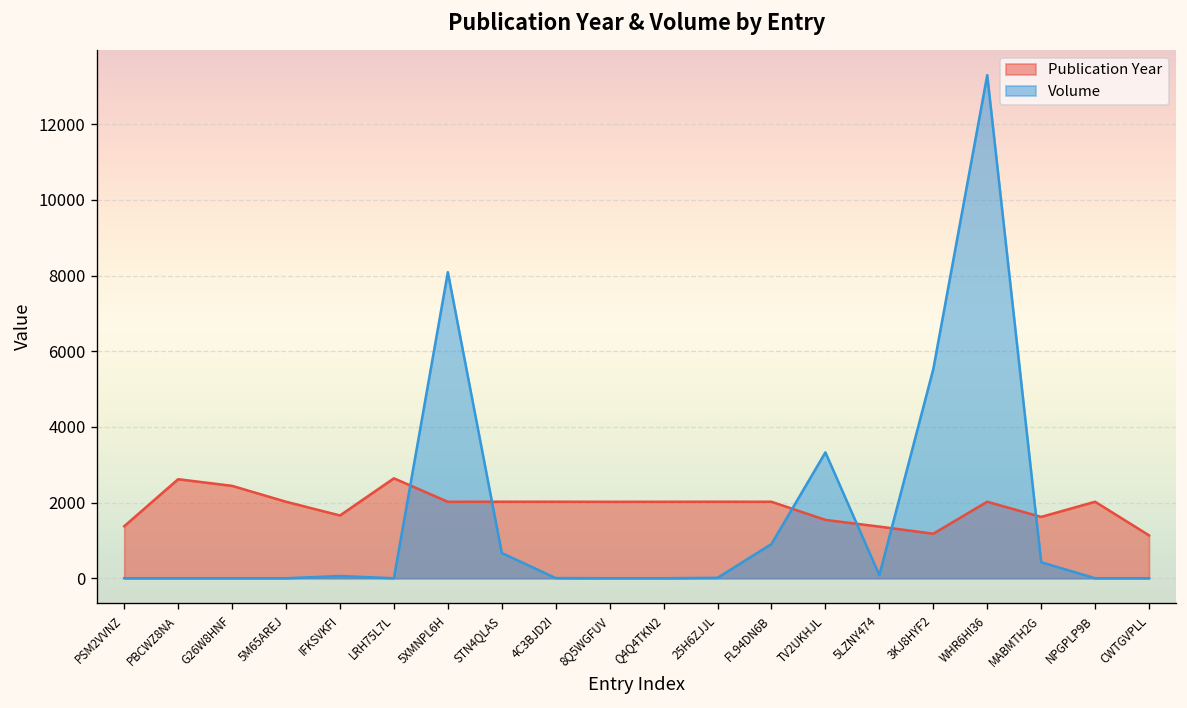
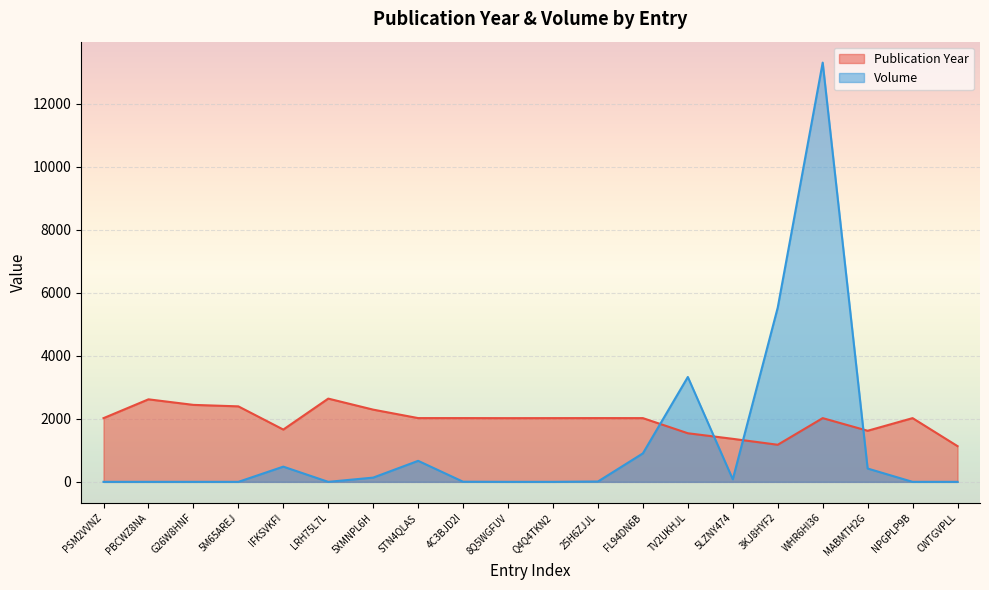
  {
    "Publication Year": {
-     "PSM2VVNZ": 1400,
+     "PSM2VVNZ": 2000,
      "PBCWZ8NA": 2600,
      "G26W8HNF": 2400,
-     "5M65AREJ": 2000,
+     "5M65AREJ": 2400,
      "IFKSVKFI": 1700,
      "LRH75L7L": 2600,
-     "5XMNPL6H": 2000,
+     "5XMNPL6H": 2300,
      "STN4QLAS": 2000,
      "4C3BJD2I": 2000,
      "8Q5WGFUV": 2000,
      "Q4Q4TKN2": 2000,
      "25H6ZJJL": 2000,
      "FL94DN6B": 2000,
      "TV2UKHJL": 1500,
      "5LZNY474": 1400,
      "3KJ8HYF2": 1200,
      "WHR6HI36": 2000,
      "MABMTH2G": 1600,
      "NPGPLP9B": 2000,
      "CWTGVPLL": 1100
    },
    "Volume": {
      "PSM2VVNZ": 0,
      "PBCWZ8NA": 0,
      "G26W8HNF": 0,
      "5M65AREJ": 0,
-     "IFKSVKFI": 100,
+     "IFKSVKFI": 500,
      "LRH75L7L": 0,
-     "5XMNPL6H": 8100,
+     "5XMNPL6H": 100,
      "STN4QLAS": 700,
      "4C3BJD2I": 0,
      "8Q5WGFUV": 0,
      "Q4Q4TKN2": 0,
      "25H6ZJJL": 0,
      "FL94DN6B": 900,
      "TV2UKHJL": 3300,
      "5LZNY474": 100,
      "3KJ8HYF2": 5500,
      "WHR6HI36": 13300,
      "MABMTH2G": 400,
      "NPGPLP9B": 0,
      "CWTGVPLL": 0
    }
  }
